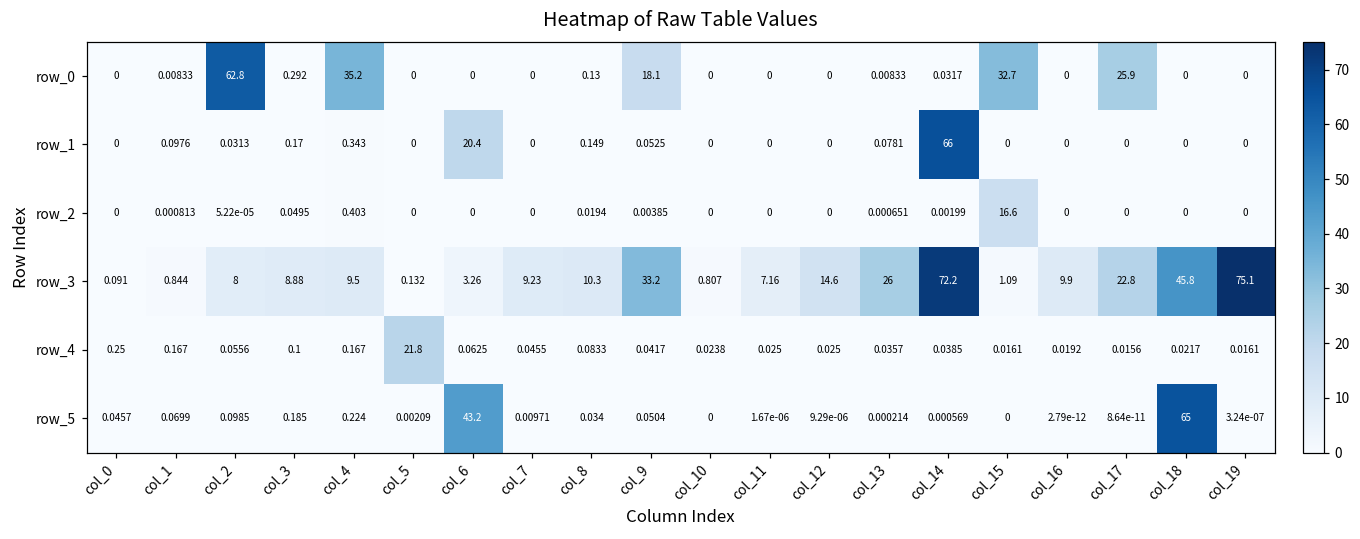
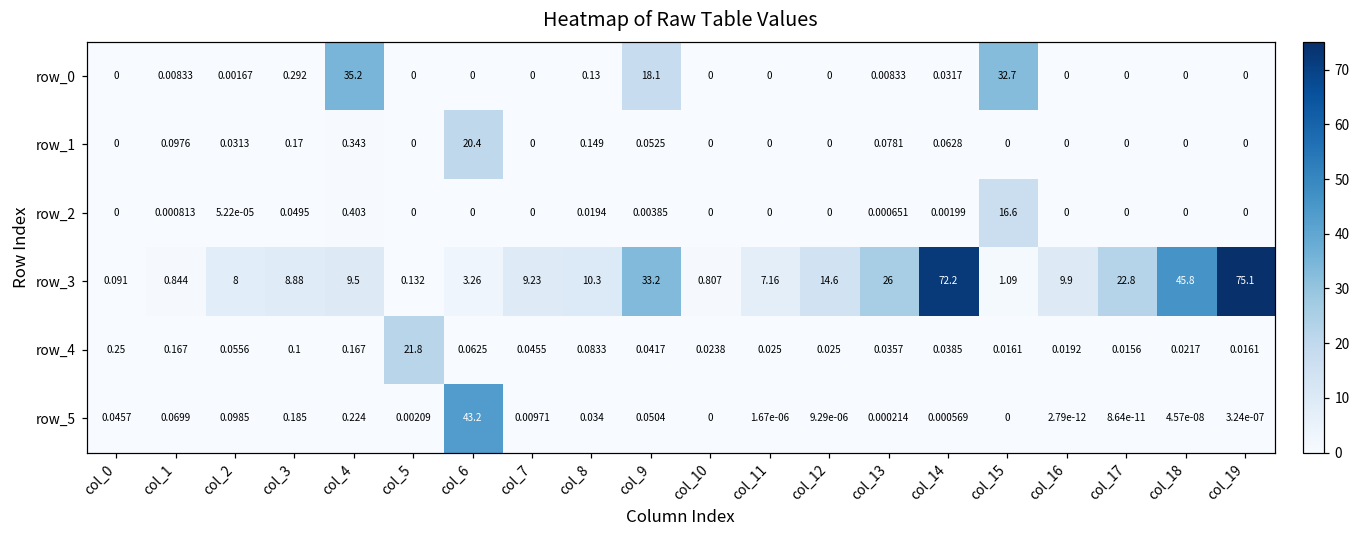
  {
    "row_0": {
      "col_0": "0",
      "col_1": "0.00833",
-     "col_2": "62.8",
+     "col_2": "0.00167",
      "col_3": "0.292",
      "col_4": "35.2",
      "col_5": "0",
      "col_6": "0",
      "col_7": "0",
      "col_8": "0.13",
      "col_9": "18.1",
      "col_10": "0",
      "col_11": "0",
      "col_12": "0",
      "col_13": "0.00833",
      "col_14": "0.0317",
      "col_15": "32.7",
      "col_16": "0",
-     "col_17": "25.9",
+     "col_17": "0",
      "col_18": "0",
      "col_19": "0"
    },
    "row_1": {
      "col_0": "0",
      "col_1": "0.0976",
      "col_2": "0.0313",
      "col_3": "0.17",
      "col_4": "0.343",
      "col_5": "0",
      "col_6": "20.4",
      "col_7": "0",
      "col_8": "0.149",
      "col_9": "0.0525",
      "col_10": "0",
      "col_11": "0",
      "col_12": "0",
      "col_13": "0.0781",
-     "col_14": "66",
+     "col_14": "0.0628",
      "col_15": "0",
      "col_16": "0",
      "col_17": "0",
      "col_18": "0",
      "col_19": "0"
    },
    "row_2": {
      "col_0": "0",
      "col_1": "0.000813",
      "col_2": "5.22e-05",
      "col_3": "0.0495",
      "col_4": "0.403",
      "col_5": "0",
      "col_6": "0",
      "col_7": "0",
      "col_8": "0.0194",
      "col_9": "0.00385",
      "col_10": "0",
      "col_11": "0",
      "col_12": "0",
      "col_13": "0.000651",
      "col_14": "0.00199",
      "col_15": "16.6",
      "col_16": "0",
      "col_17": "0",
      "col_18": "0",
      "col_19": "0"
    },
    "row_3": {
      "col_0": "0.091",
      "col_1": "0.844",
      "col_2": "8",
      "col_3": "8.88",
      "col_4": "9.5",
      "col_5": "0.132",
      "col_6": "3.26",
      "col_7": "9.23",
      "col_8": "10.3",
      "col_9": "33.2",
      "col_10": "0.807",
      "col_11": "7.16",
      "col_12": "14.6",
      "col_13": "26",
      "col_14": "72.2",
      "col_15": "1.09",
      "col_16": "9.9",
      "col_17": "22.8",
      "col_18": "45.8",
      "col_19": "75.1"
    },
    "row_4": {
      "col_0": "0.25",
      "col_1": "0.167",
      "col_2": "0.0556",
      "col_3": "0.1",
      "col_4": "0.167",
      "col_5": "21.8",
      "col_6": "0.0625",
      "col_7": "0.0455",
      "col_8": "0.0833",
      "col_9": "0.0417",
      "col_10": "0.0238",
      "col_11": "0.025",
      "col_12": "0.025",
      "col_13": "0.0357",
      "col_14": "0.0385",
      "col_15": "0.0161",
      "col_16": "0.0192",
      "col_17": "0.0156",
      "col_18": "0.0217",
      "col_19": "0.0161"
    },
    "row_5": {
      "col_0": "0.0457",
      "col_1": "0.0699",
      "col_2": "0.0985",
      "col_3": "0.185",
      "col_4": "0.224",
      "col_5": "0.00209",
      "col_6": "43.2",
      "col_7": "0.00971",
      "col_8": "0.034",
      "col_9": "0.0504",
      "col_10": "0",
      "col_11": "1.67e-06",
      "col_12": "9.29e-06",
      "col_13": "0.000214",
      "col_14": "0.000569",
      "col_15": "0",
      "col_16": "2.79e-12",
      "col_17": "8.64e-11",
-     "col_18": "65",
+     "col_18": "4.57e-08",
      "col_19": "3.24e-07"
    }
  }
